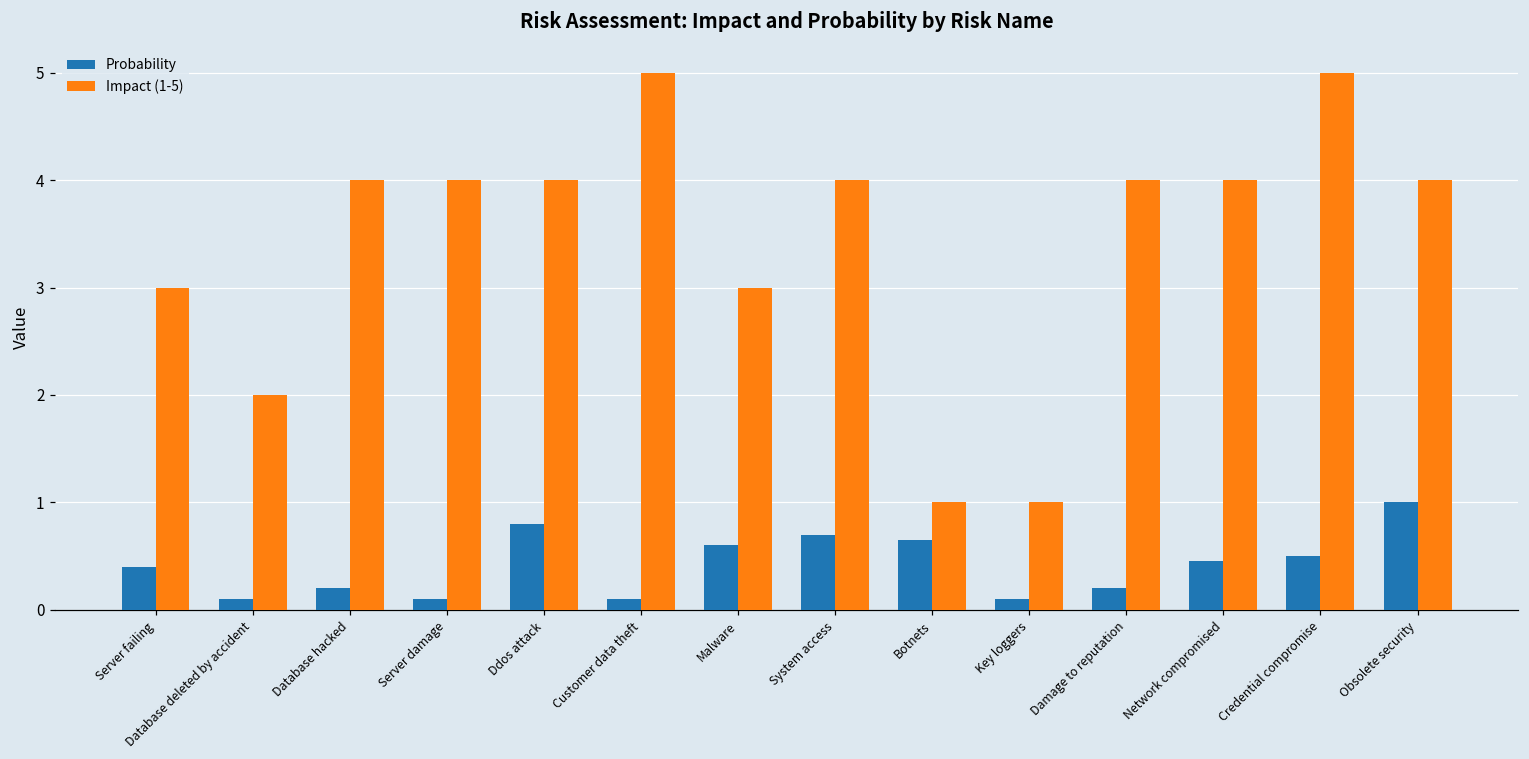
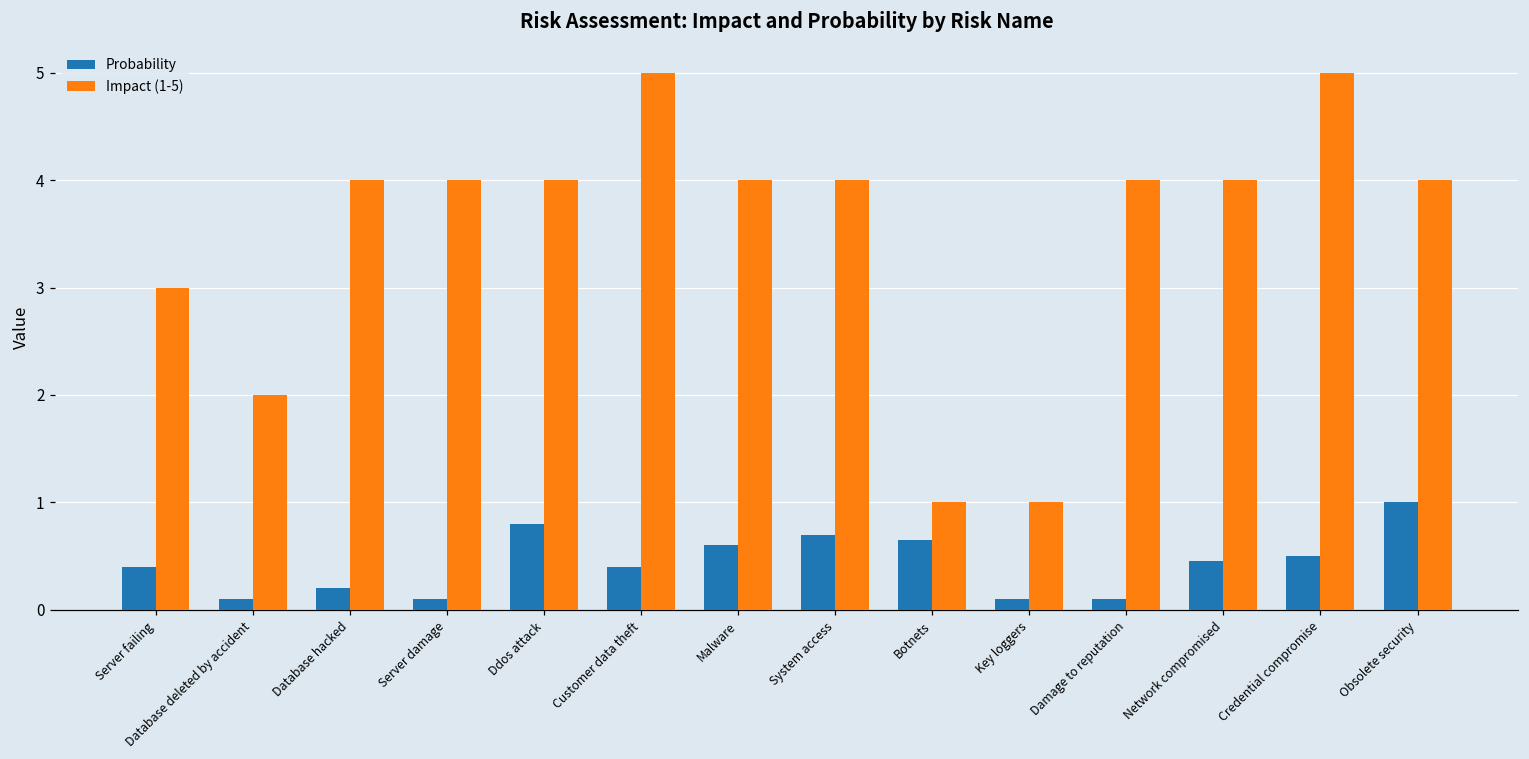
  {
    "Probability": {
      "Server failing": 0.4,
      "Database deleted by accident": 0.1,
      "Database hacked": 0.2,
      "Server damage": 0.1,
      "Ddos attack": 0.8,
-     "Customer data theft": 0.1,
+     "Customer data theft": 0.4,
      "Malware": 0.6,
      "System access": 0.7,
      "Botnets": 0.7,
      "Key loggers": 0.1,
-     "Damage to reputation": 0.2,
+     "Damage to reputation": 0.1,
      "Network compromised": 0.5,
      "Credential compromise": 0.5,
      "Obsolete security": 1.0
    },
    "Impact (1-5)": {
      "Server failing": 3,
      "Database deleted by accident": 2,
      "Database hacked": 4,
      "Server damage": 4,
      "Ddos attack": 4,
      "Customer data theft": 5,
-     "Malware": 3,
+     "Malware": 4,
      "System access": 4,
      "Botnets": 1,
      "Key loggers": 1,
      "Damage to reputation": 4,
      "Network compromised": 4,
      "Credential compromise": 5,
      "Obsolete security": 4
    }
  }
